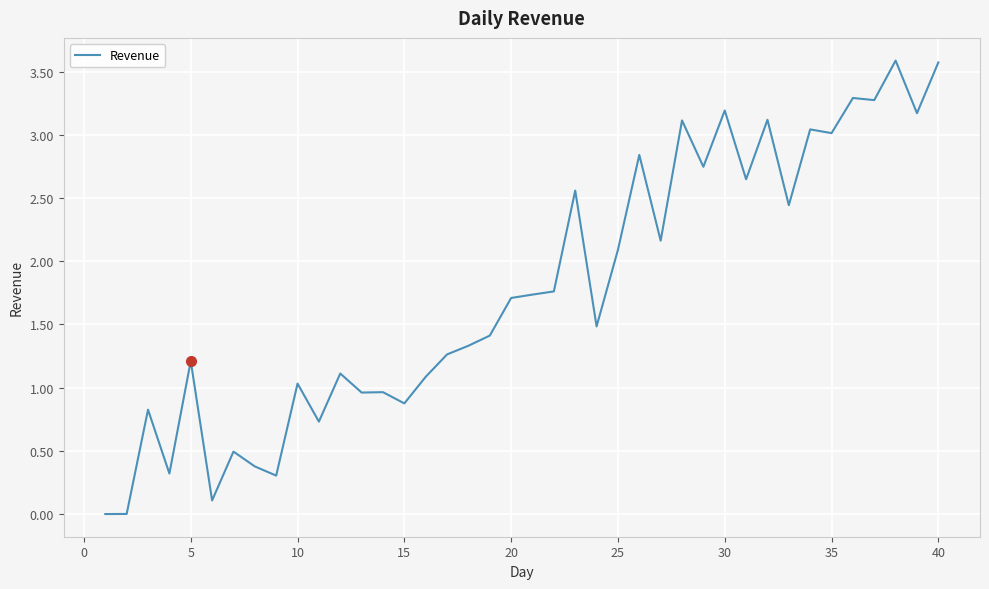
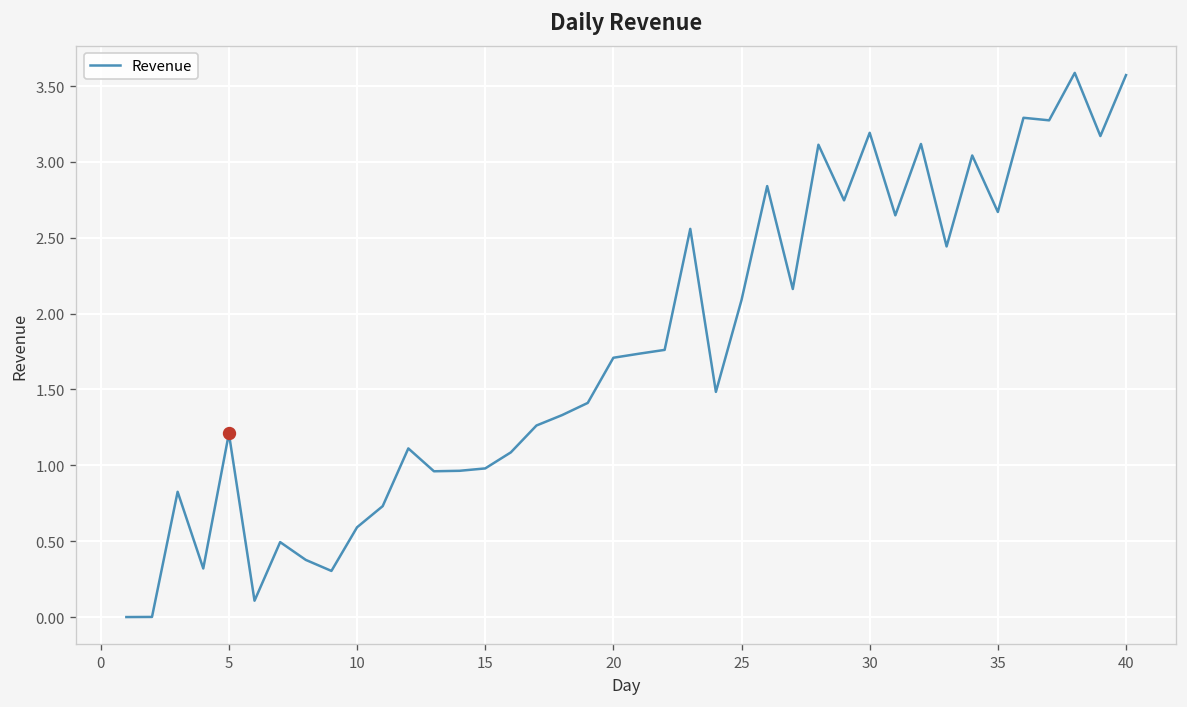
  {
    "Revenue": {
-     "10": 1.03,
-     "15": 0.88,
+     "10": 0.59,
+     "15": 0.98,
      "20": 1.71,
      "25": 2.09,
      "30": 3.19,
-     "35": 3.01,
+     "35": 2.67,
      "40": 3.57
    }
  }
